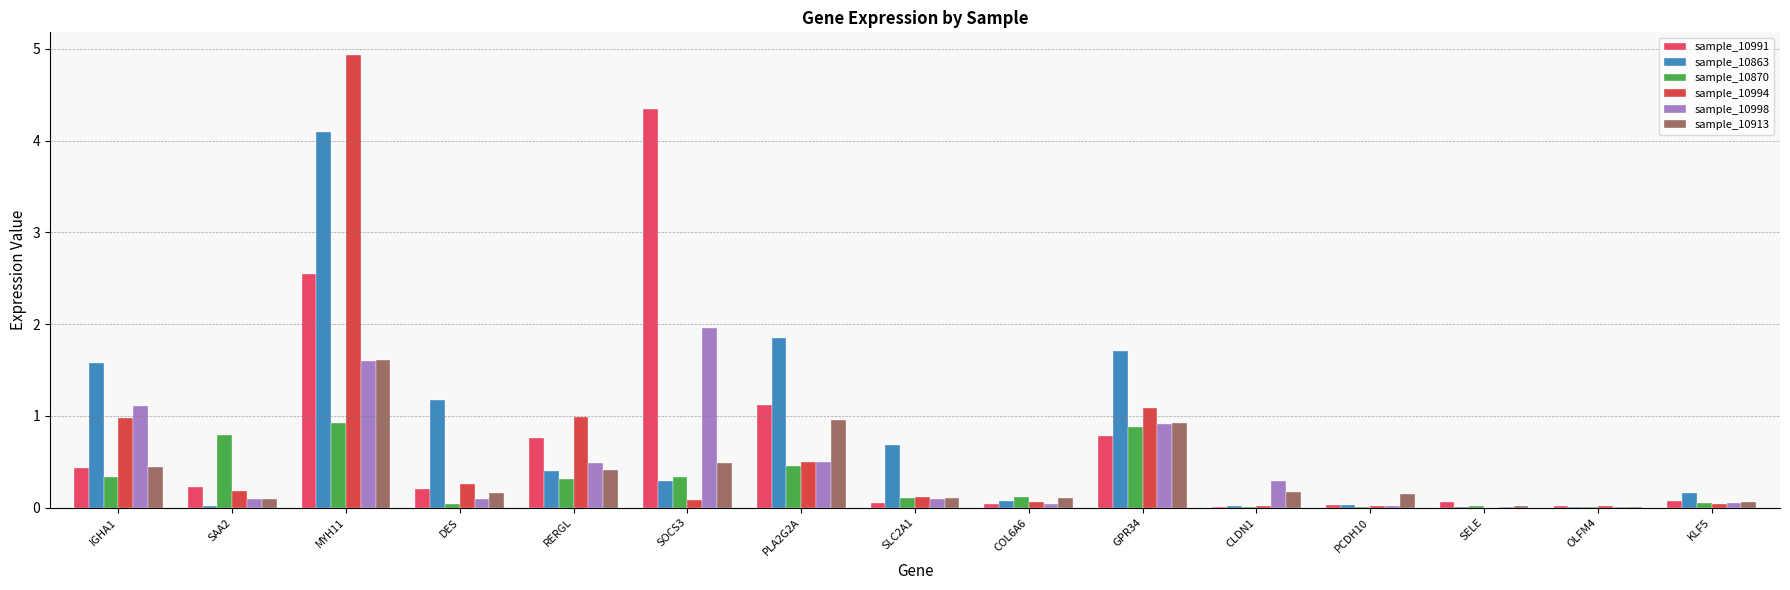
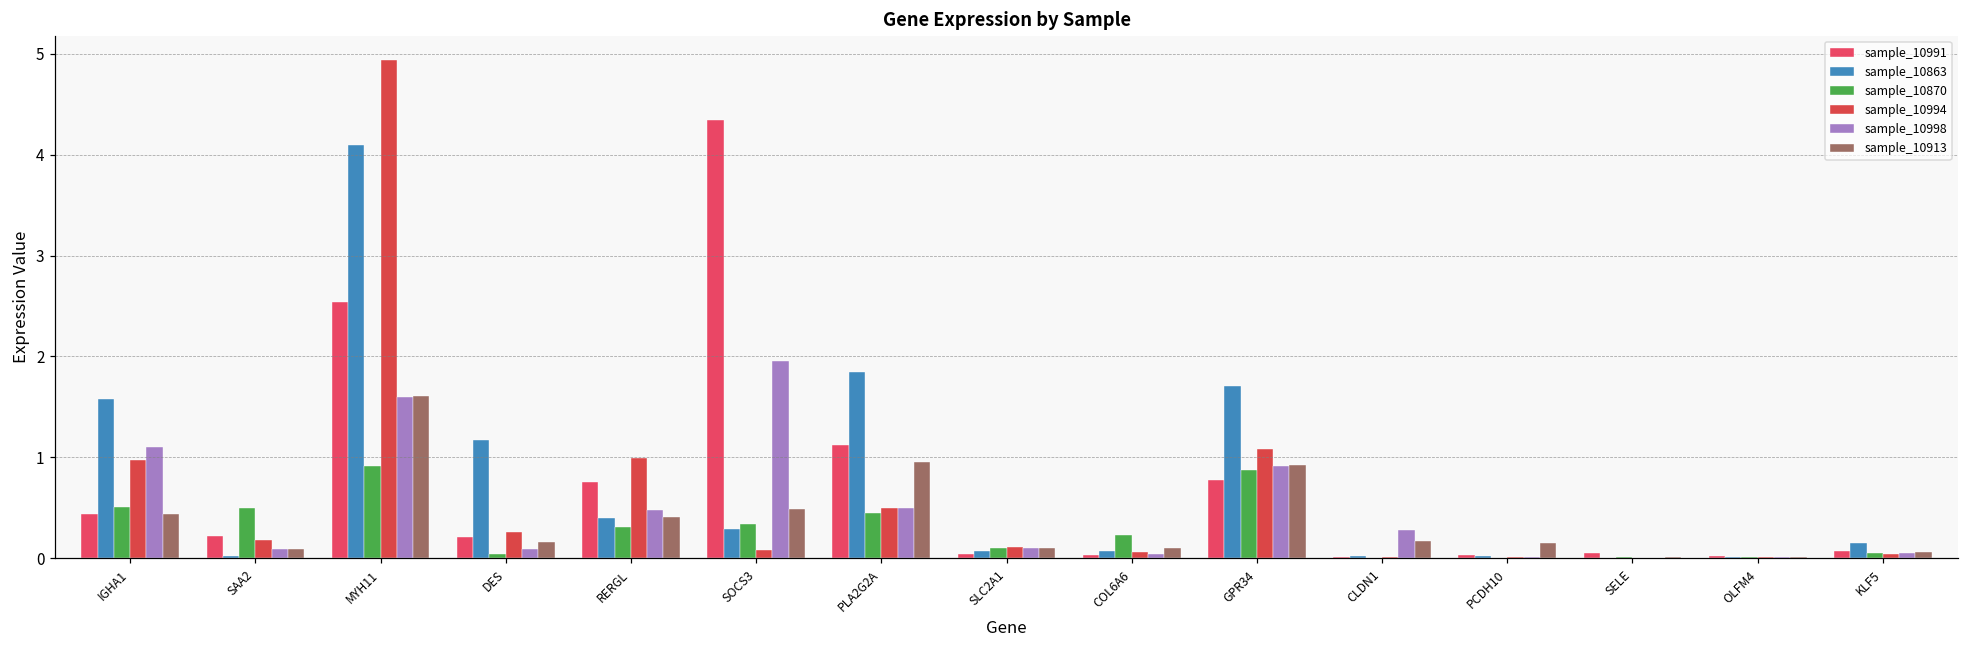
  {
    "sample_10863": {
      "IGHA1": 1.6,
      "MYH11": 4.1,
      "DES": 1.2,
      "RERGL": 0.4,
      "SOCS3": 0.3,
      "PLA2G2A": 1.9,
-     "SLC2A1": 0.7,
+     "SLC2A1": 0.1,
      "COL6A6": 0.1,
      "GPR34": 1.7,
      "KLF5": 0.2
    },
    "sample_10870": {
-     "IGHA1": 0.3,
-     "SAA2": 0.8,
+     "IGHA1": 0.5,
+     "SAA2": 0.5,
      "MYH11": 0.9,
      "DES": 0.0,
      "RERGL": 0.3,
      "SOCS3": 0.3,
      "PLA2G2A": 0.5,
      "SLC2A1": 0.1,
-     "COL6A6": 0.1,
+     "COL6A6": 0.2,
      "GPR34": 0.9,
      "KLF5": 0.1
    },
    "sample_10998": {
      "IGHA1": 1.1,
      "SAA2": 0.1,
      "MYH11": 1.6,
      "DES": 0.1,
      "RERGL": 0.5,
      "SOCS3": 2.0,
      "PLA2G2A": 0.5,
      "SLC2A1": 0.1,
      "COL6A6": 0.0,
      "GPR34": 0.9,
      "CLDN1": 0.3,
      "KLF5": 0.1
    },
    "sample_10913": {
      "IGHA1": 0.4,
      "SAA2": 0.1,
      "MYH11": 1.6,
      "DES": 0.2,
      "RERGL": 0.4,
      "SOCS3": 0.5,
      "PLA2G2A": 1.0,
      "SLC2A1": 0.1,
      "COL6A6": 0.1,
      "GPR34": 0.9,
      "CLDN1": 0.2,
      "PCDH10": 0.2,
      "KLF5": 0.1
    }
  }
